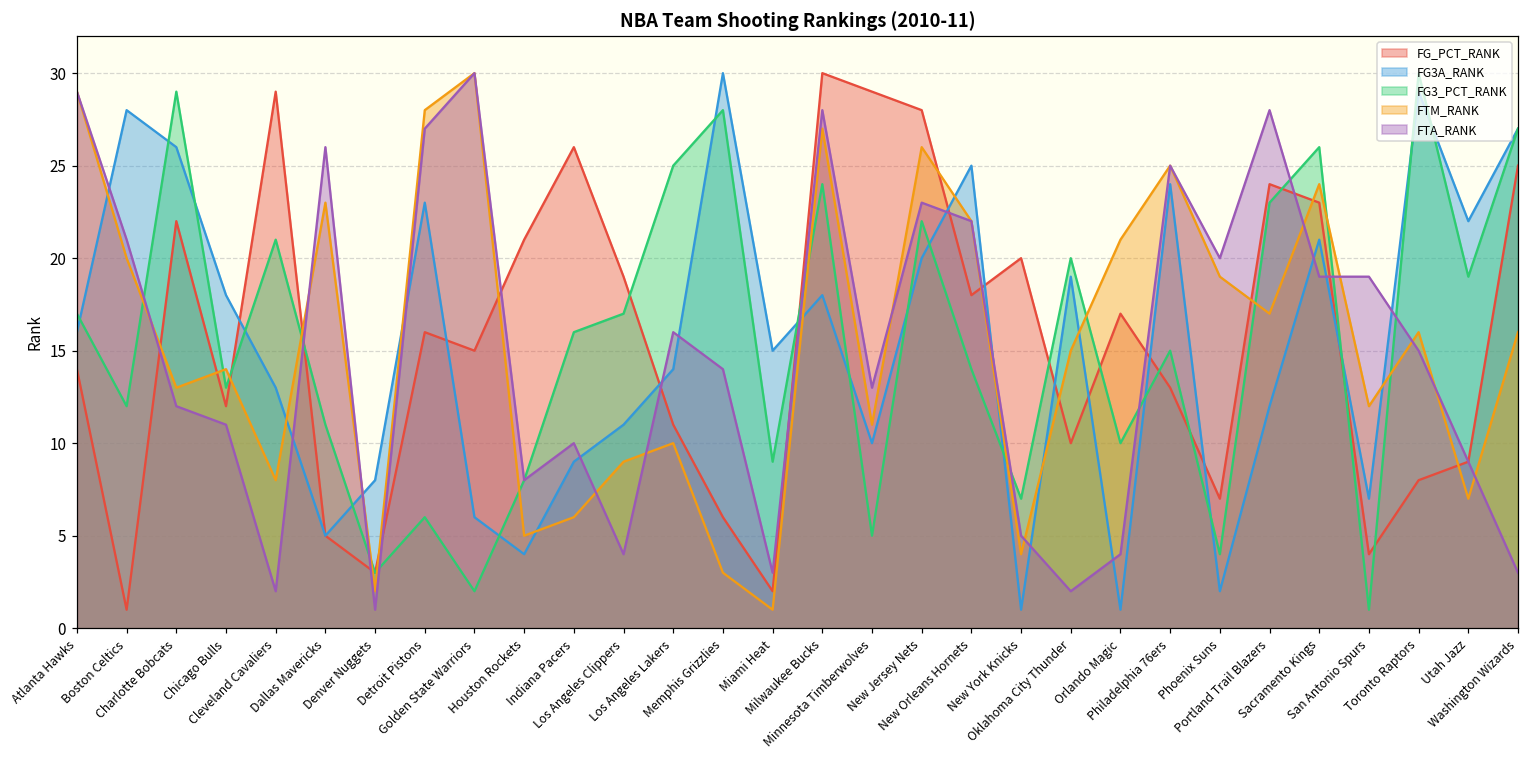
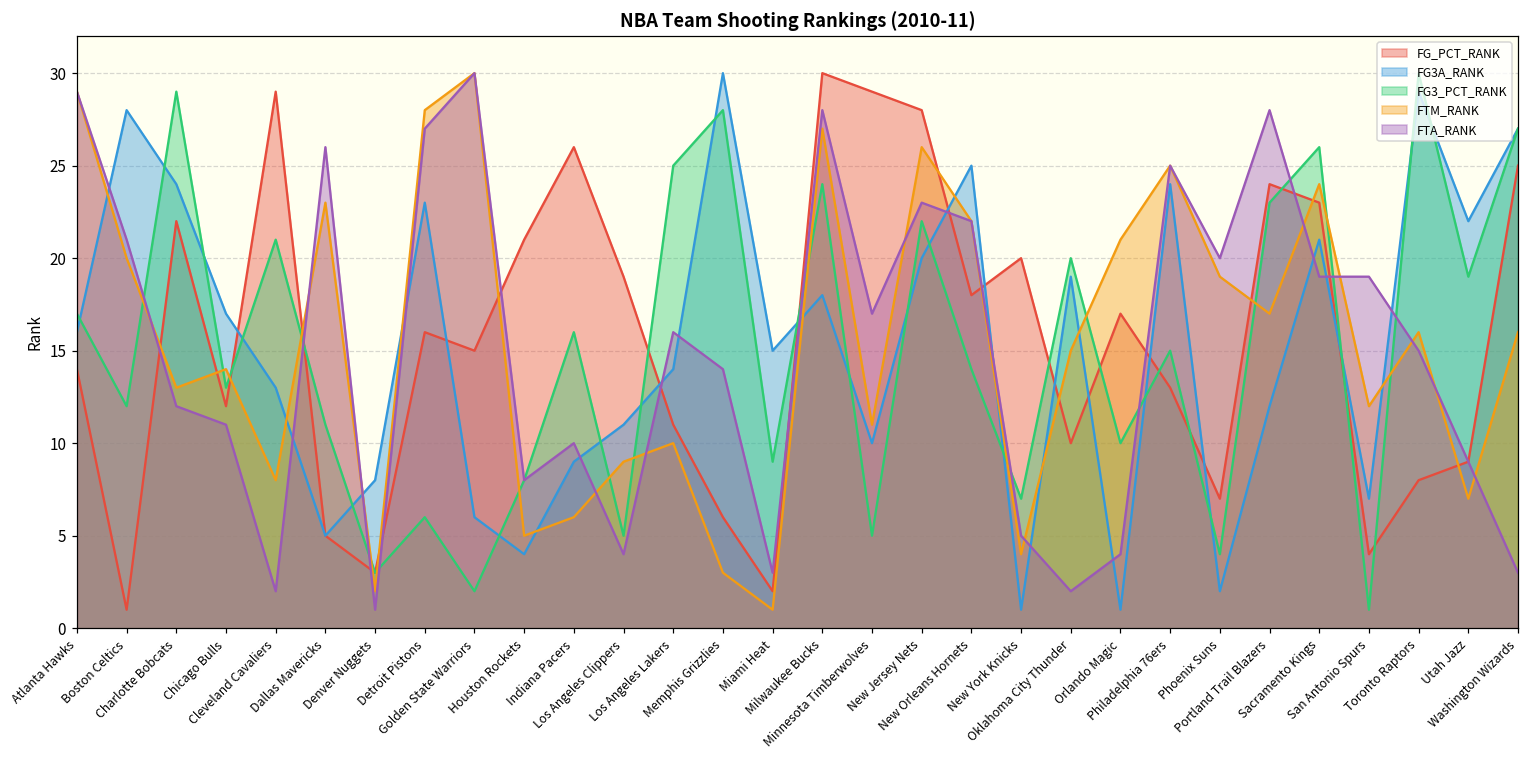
  {
    "FG3A_RANK": {
      "Atlanta Hawks": 16,
      "Boston Celtics": 28,
-     "Charlotte Bobcats": 26,
-     "Chicago Bulls": 18,
+     "Charlotte Bobcats": 24,
+     "Chicago Bulls": 17,
      "Cleveland Cavaliers": 13,
      "Denver Nuggets": 8,
      "Detroit Pistons": 23,
      "Golden State Warriors": 6,
      "Houston Rockets": 4,
      "Indiana Pacers": 9,
      "Los Angeles Clippers": 11,
      "Los Angeles Lakers": 14,
      "Memphis Grizzlies": 30,
      "Miami Heat": 15,
      "Milwaukee Bucks": 18,
      "Minnesota Timberwolves": 10,
      "New Jersey Nets": 20,
      "New Orleans Hornets": 25,
      "New York Knicks": 1,
      "Oklahoma City Thunder": 19,
      "Orlando Magic": 1,
      "Philadelphia 76ers": 24,
      "Phoenix Suns": 2,
      "Portland Trail Blazers": 12,
      "Sacramento Kings": 21,
      "San Antonio Spurs": 7,
      "Utah Jazz": 22
    },
    "FG3_PCT_RANK": {
      "Atlanta Hawks": 17,
      "Boston Celtics": 12,
      "Charlotte Bobcats": 29,
      "Chicago Bulls": 13,
      "Cleveland Cavaliers": 21,
      "Dallas Mavericks": 11,
      "Detroit Pistons": 6,
      "Golden State Warriors": 2,
      "Indiana Pacers": 16,
-     "Los Angeles Clippers": 17,
+     "Los Angeles Clippers": 5,
      "Los Angeles Lakers": 25,
      "Memphis Grizzlies": 28,
      "Miami Heat": 9,
      "Milwaukee Bucks": 24,
      "Minnesota Timberwolves": 5,
      "New Jersey Nets": 22,
      "New Orleans Hornets": 14,
      "New York Knicks": 7,
      "Oklahoma City Thunder": 20,
      "Orlando Magic": 10,
      "Philadelphia 76ers": 15,
      "Phoenix Suns": 4,
      "Portland Trail Blazers": 23,
      "Sacramento Kings": 26,
      "San Antonio Spurs": 1,
      "Utah Jazz": 19
    },
    "FTA_RANK": {
      "Boston Celtics": 21,
      "Charlotte Bobcats": 12,
      "Chicago Bulls": 11,
      "Cleveland Cavaliers": 2,
      "Dallas Mavericks": 26,
      "Denver Nuggets": 1,
      "Detroit Pistons": 27,
      "Indiana Pacers": 10,
      "Los Angeles Clippers": 4,
      "Los Angeles Lakers": 16,
      "Memphis Grizzlies": 14,
      "Miami Heat": 3,
      "Milwaukee Bucks": 28,
-     "Minnesota Timberwolves": 13,
+     "Minnesota Timberwolves": 17,
      "New Jersey Nets": 23,
      "New York Knicks": 5,
      "Oklahoma City Thunder": 2,
      "Orlando Magic": 4,
      "Phoenix Suns": 20,
      "Portland Trail Blazers": 28,
      "Sacramento Kings": 19,
      "San Antonio Spurs": 19,
      "Toronto Raptors": 15,
      "Washington Wizards": 3
    }
  }
